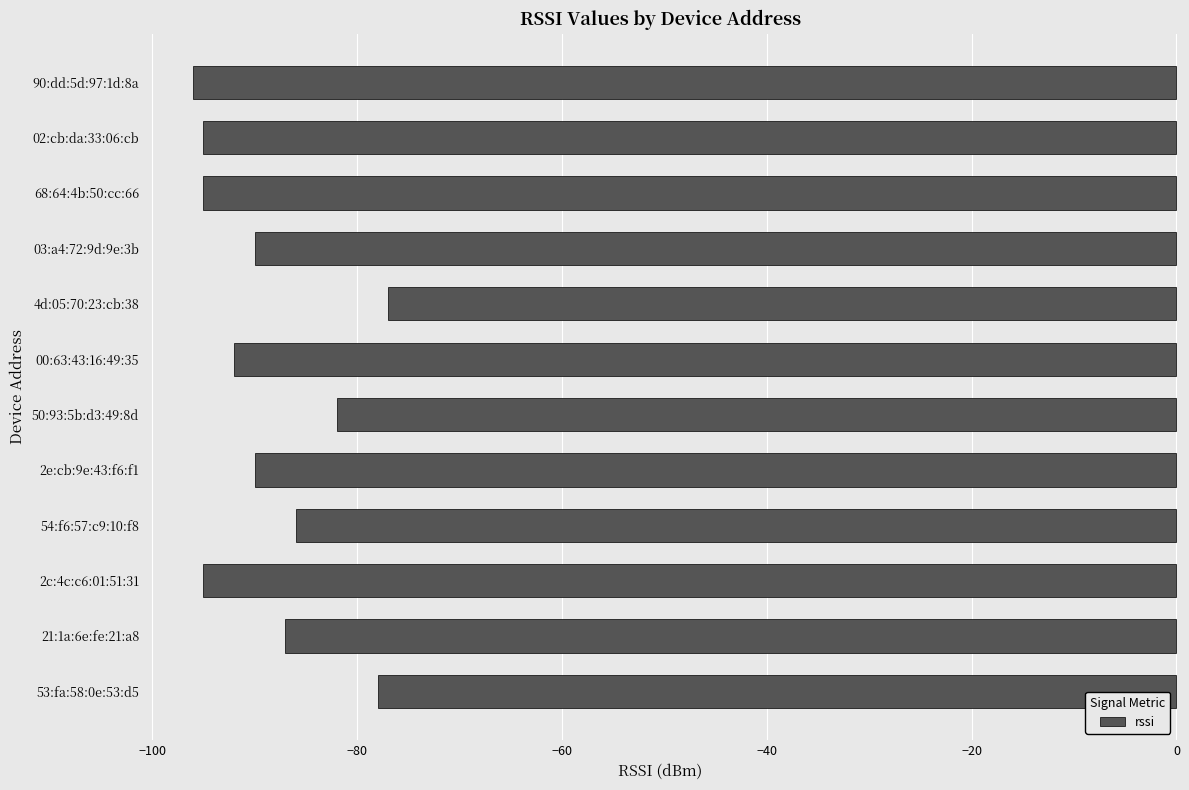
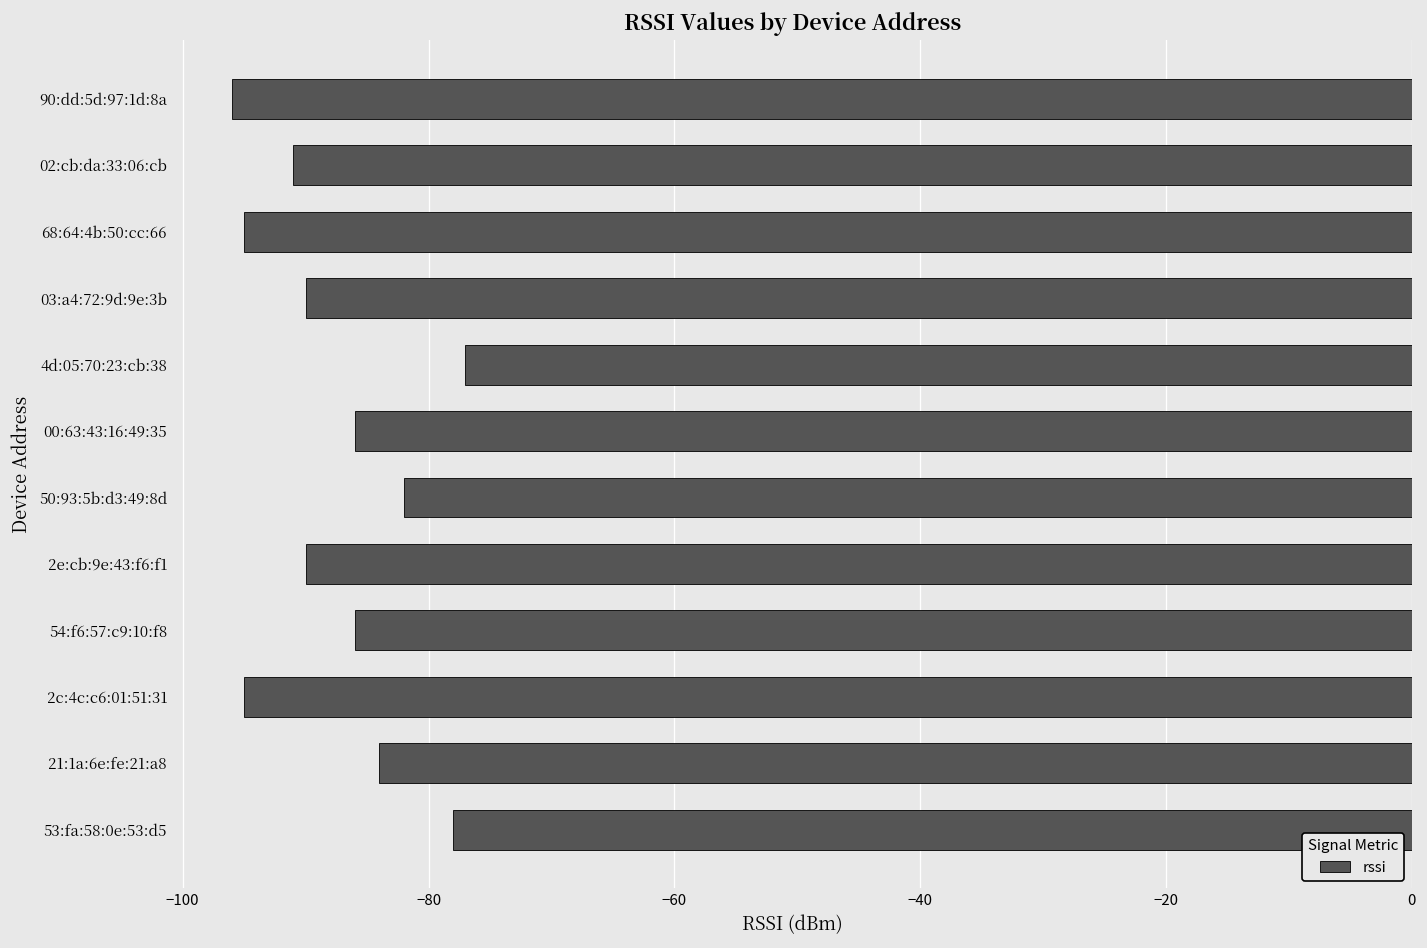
  {
    "90:dd:5d:97:1d:8a": -96,
-   "02:cb:da:33:06:cb": -95,
+   "02:cb:da:33:06:cb": -91,
    "68:64:4b:50:cc:66": -95,
    "03:a4:72:9d:9e:3b": -90,
    "4d:05:70:23:cb:38": -77,
-   "00:63:43:16:49:35": -92,
+   "00:63:43:16:49:35": -86,
    "50:93:5b:d3:49:8d": -82,
    "2e:cb:9e:43:f6:f1": -90,
    "54:f6:57:c9:10:f8": -86,
    "2c:4c:c6:01:51:31": -95,
-   "21:1a:6e:fe:21:a8": -87,
+   "21:1a:6e:fe:21:a8": -84,
    "53:fa:58:0e:53:d5": -78
  }
